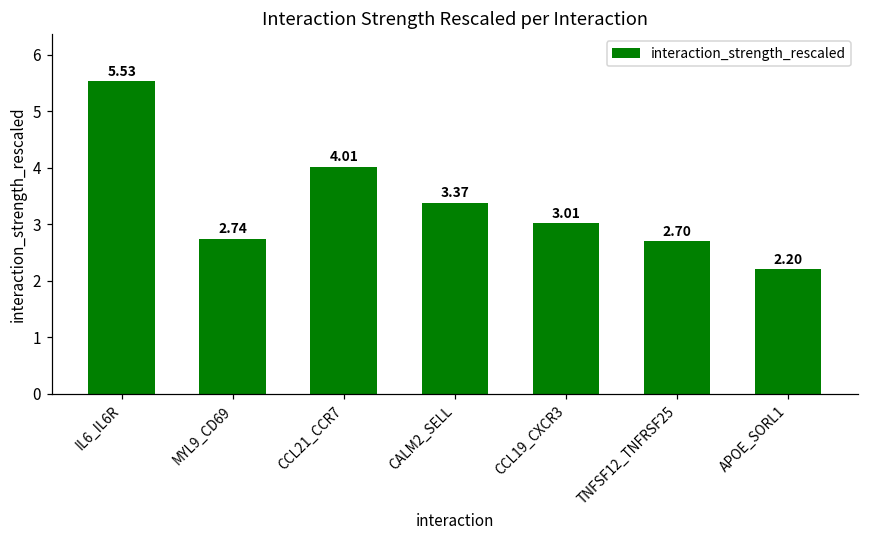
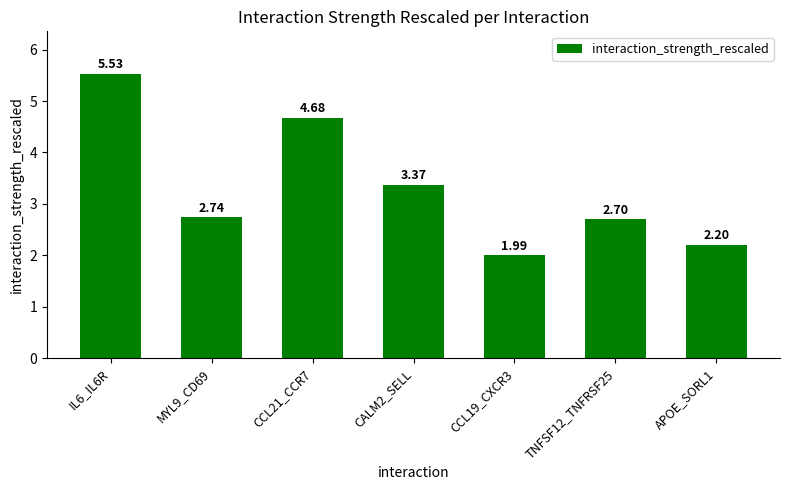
  {
    "IL6_IL6R": 5.53,
    "MYL9_CD69": 2.74,
-   "CCL21_CCR7": 4.01,
+   "CCL21_CCR7": 4.68,
    "CALM2_SELL": 3.37,
-   "CCL19_CXCR3": 3.01,
+   "CCL19_CXCR3": 1.99,
    "TNFSF12_TNFRSF25": 2.70,
    "APOE_SORL1": 2.20
  }
